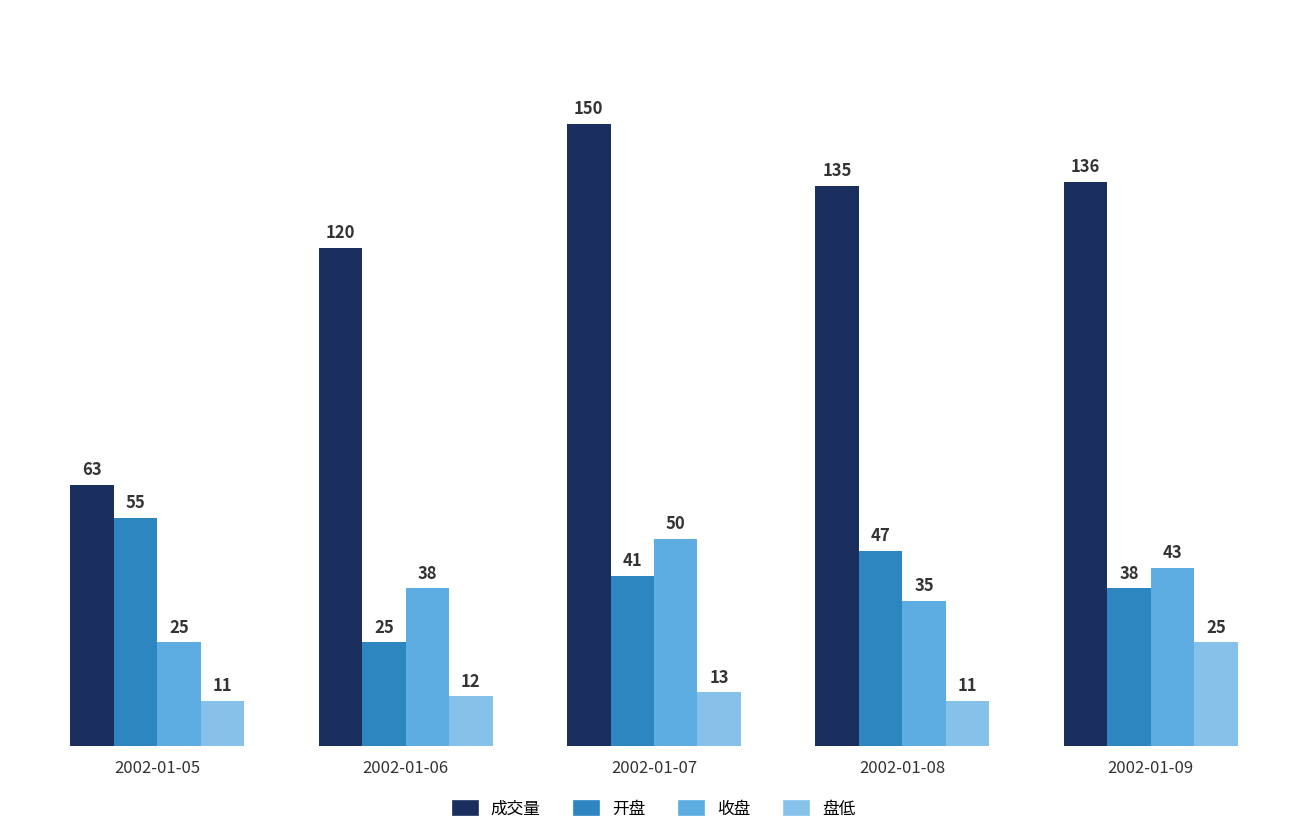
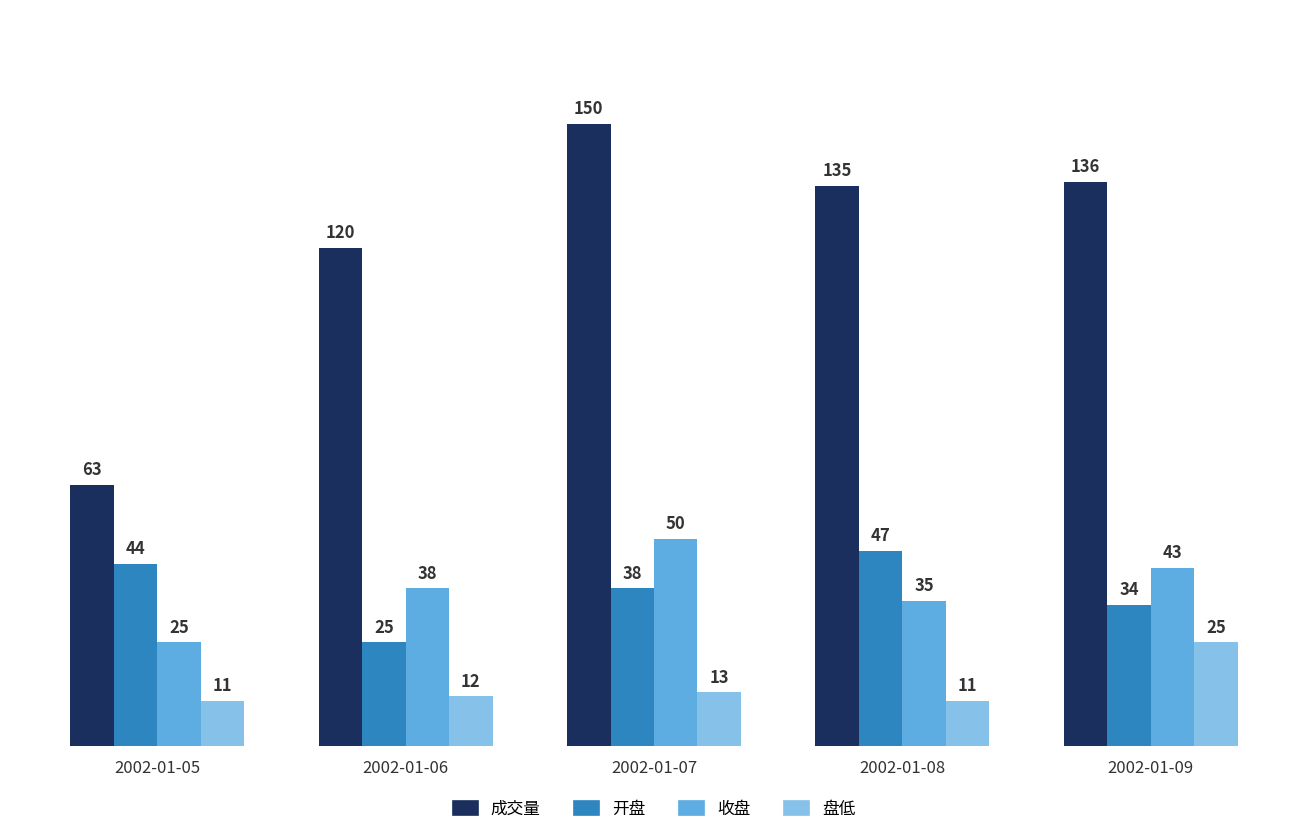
  {
    "成交量": {
      "2002-01-05": 63,
      "2002-01-06": 120,
      "2002-01-07": 150,
      "2002-01-08": 135,
      "2002-01-09": 136
    },
    "开盘": {
-     "2002-01-05": 55,
+     "2002-01-05": 44,
      "2002-01-06": 25,
-     "2002-01-07": 41,
+     "2002-01-07": 38,
      "2002-01-08": 47,
-     "2002-01-09": 38
+     "2002-01-09": 34
    }
  }
